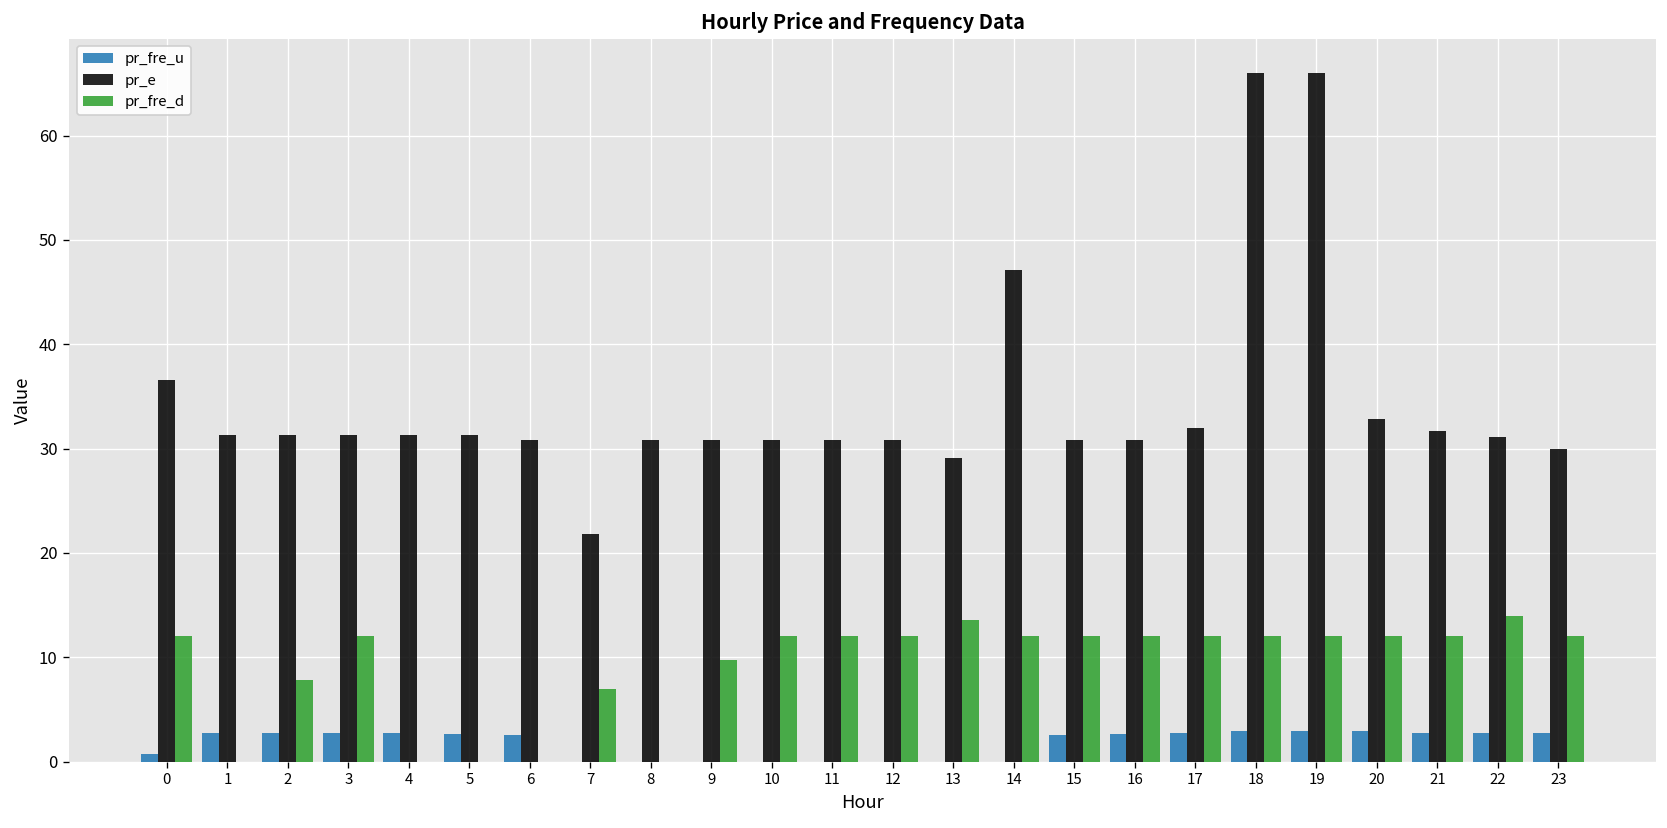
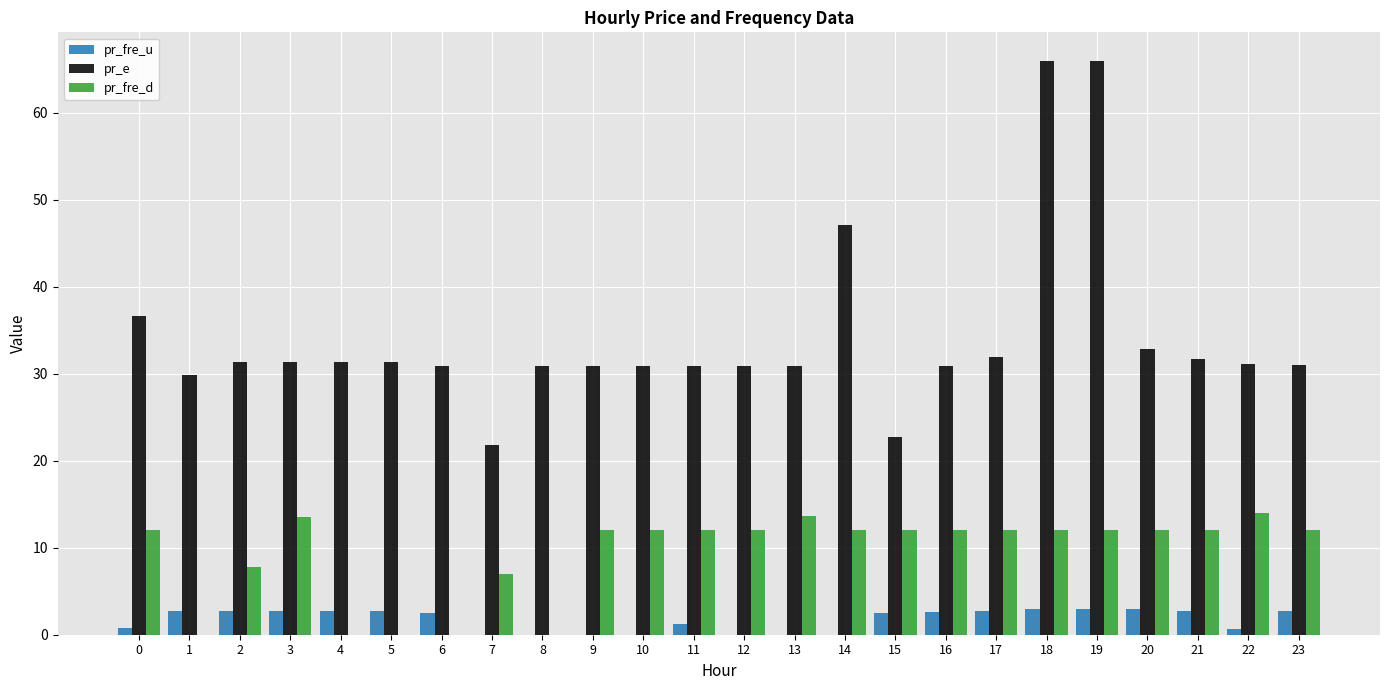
  {
    "pr_fre_u": {
      "0": 1,
      "1": 3,
      "2": 3,
      "3": 3,
      "4": 3,
      "5": 3,
      "6": 3,
-     "11": 0,
+     "11": 1,
      "15": 3,
      "16": 3,
      "17": 3,
      "18": 3,
      "19": 3,
      "20": 3,
      "21": 3,
-     "22": 3,
+     "22": 1,
      "23": 3
    },
    "pr_e": {
      "0": 37,
-     "1": 31,
+     "1": 30,
      "2": 31,
      "3": 31,
      "4": 31,
      "5": 31,
      "6": 31,
      "7": 22,
      "8": 31,
      "9": 31,
      "10": 31,
      "11": 31,
      "12": 31,
-     "13": 29,
+     "13": 31,
      "14": 47,
-     "15": 31,
+     "15": 23,
      "16": 31,
      "17": 32,
      "18": 66,
      "19": 66,
      "20": 33,
      "21": 32,
      "22": 31,
-     "23": 30
+     "23": 31
    },
    "pr_fre_d": {
      "0": 12,
      "2": 8,
-     "3": 12,
+     "3": 14,
      "7": 7,
-     "9": 10,
+     "9": 12,
      "10": 12,
      "11": 12,
      "12": 12,
      "13": 14,
      "14": 12,
      "15": 12,
      "16": 12,
      "17": 12,
      "18": 12,
      "19": 12,
      "20": 12,
      "21": 12,
      "22": 14,
      "23": 12
    }
  }
